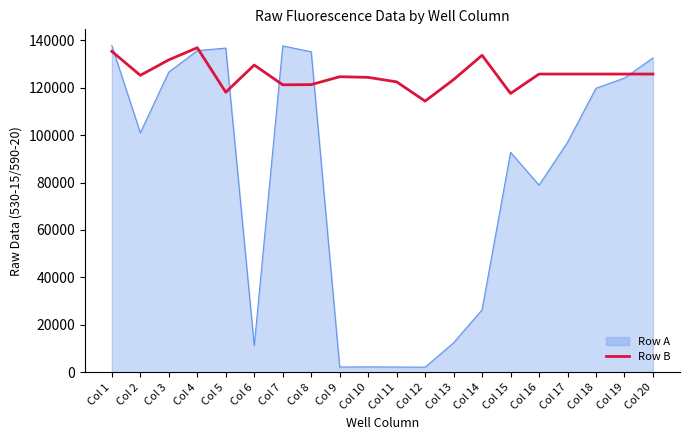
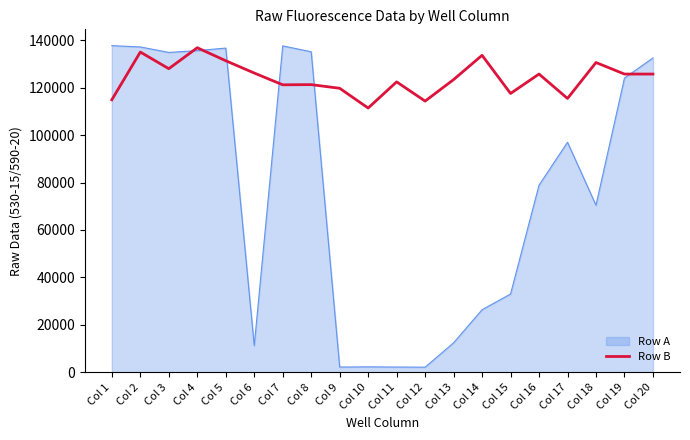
  {
    "Row A": {
      "Col 1": 138000,
-     "Col 2": 101000,
-     "Col 3": 127000,
+     "Col 2": 137000,
+     "Col 3": 135000,
      "Col 4": 136000,
      "Col 5": 137000,
      "Col 6": 11000,
      "Col 7": 138000,
      "Col 8": 135000,
      "Col 9": 2000,
      "Col 10": 2000,
      "Col 11": 2000,
      "Col 12": 2000,
      "Col 13": 12000,
      "Col 14": 26000,
-     "Col 15": 93000,
+     "Col 15": 33000,
      "Col 16": 79000,
      "Col 17": 97000,
-     "Col 18": 120000,
+     "Col 18": 70000,
      "Col 19": 124000,
      "Col 20": 133000
    },
    "Row B": {
-     "Col 1": 135000,
-     "Col 2": 125000,
-     "Col 3": 132000,
+     "Col 1": 115000,
+     "Col 2": 135000,
+     "Col 3": 128000,
      "Col 4": 137000,
-     "Col 5": 118000,
-     "Col 6": 130000,
+     "Col 5": 131000,
+     "Col 6": 126000,
      "Col 7": 121000,
      "Col 8": 121000,
-     "Col 9": 125000,
-     "Col 10": 124000,
+     "Col 9": 120000,
+     "Col 10": 111000,
      "Col 11": 122000,
      "Col 12": 114000,
      "Col 13": 123000,
      "Col 14": 134000,
      "Col 15": 118000,
      "Col 16": 126000,
-     "Col 17": 126000,
-     "Col 18": 126000,
+     "Col 17": 115000,
+     "Col 18": 131000,
      "Col 19": 126000,
      "Col 20": 126000
    }
  }
